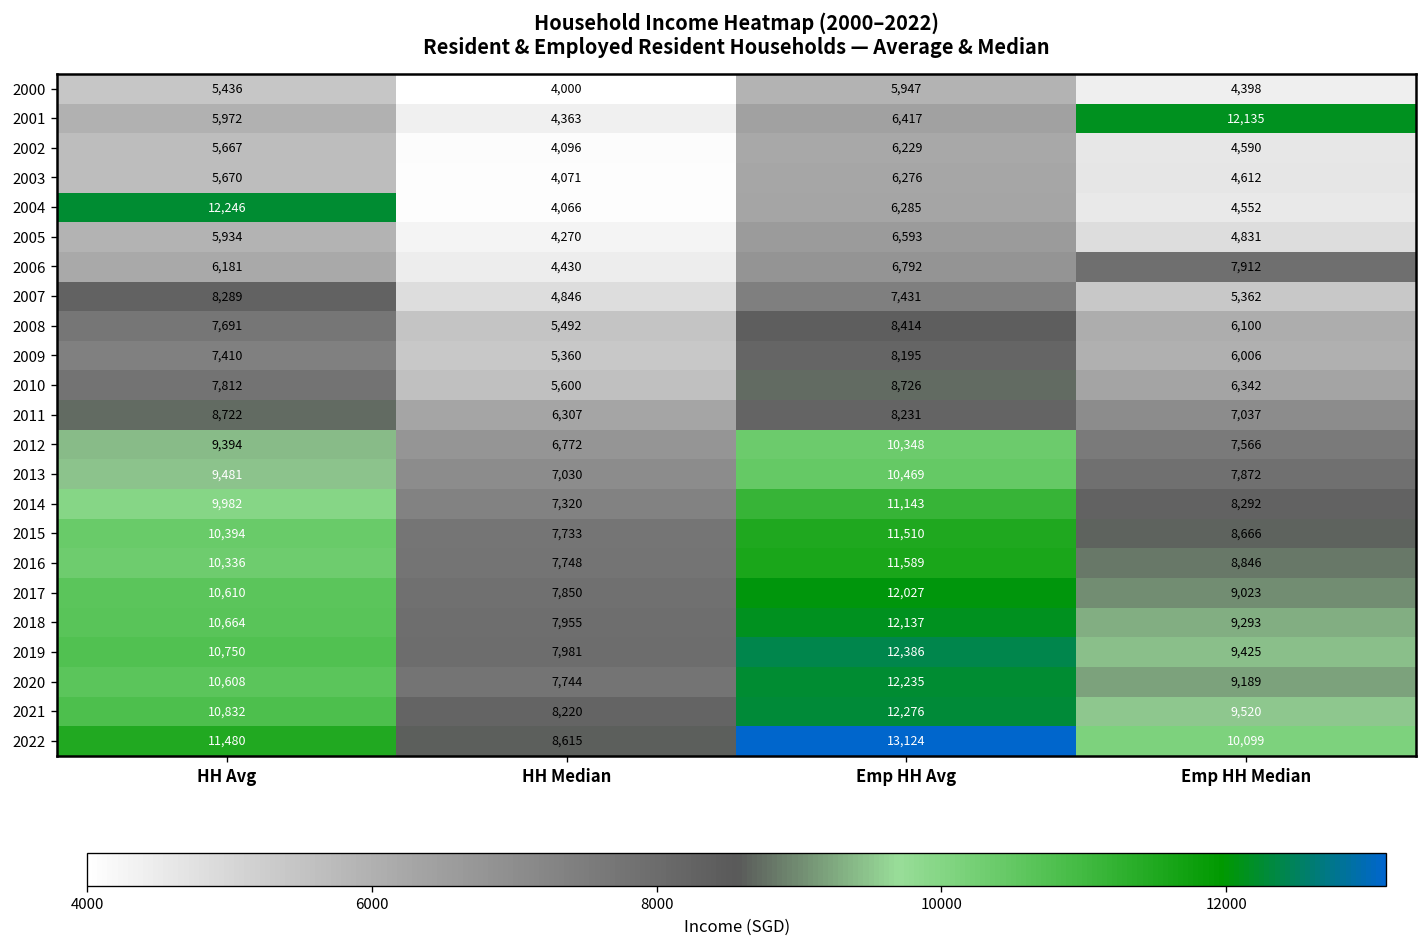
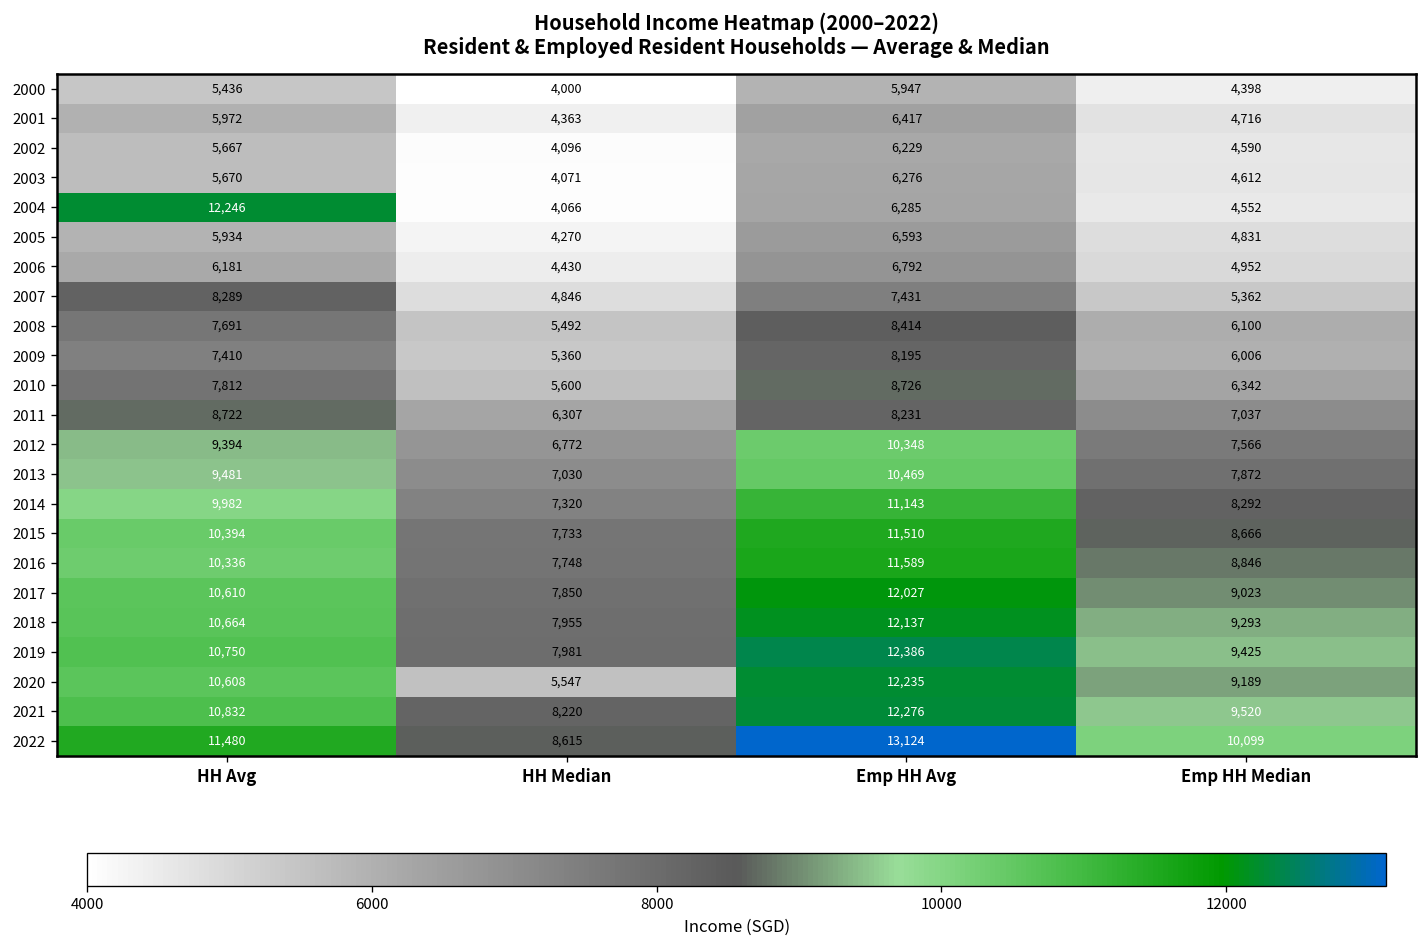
  {
    "2000": {
      "HH Avg": "5,436",
      "HH Median": "4,000",
      "Emp HH Avg": "5,947",
      "Emp HH Median": "4,398"
    },
    "2001": {
      "HH Avg": "5,972",
      "HH Median": "4,363",
      "Emp HH Avg": "6,417",
-     "Emp HH Median": "12,135"
+     "Emp HH Median": "4,716"
    },
    "2002": {
      "HH Avg": "5,667",
      "HH Median": "4,096",
      "Emp HH Avg": "6,229",
      "Emp HH Median": "4,590"
    },
    "2003": {
      "HH Avg": "5,670",
      "HH Median": "4,071",
      "Emp HH Avg": "6,276",
      "Emp HH Median": "4,612"
    },
    "2004": {
      "HH Avg": "12,246",
      "HH Median": "4,066",
      "Emp HH Avg": "6,285",
      "Emp HH Median": "4,552"
    },
    "2005": {
      "HH Avg": "5,934",
      "HH Median": "4,270",
      "Emp HH Avg": "6,593",
      "Emp HH Median": "4,831"
    },
    "2006": {
      "HH Avg": "6,181",
      "HH Median": "4,430",
      "Emp HH Avg": "6,792",
-     "Emp HH Median": "7,912"
+     "Emp HH Median": "4,952"
    },
    "2007": {
      "HH Avg": "8,289",
      "HH Median": "4,846",
      "Emp HH Avg": "7,431",
      "Emp HH Median": "5,362"
    },
    "2008": {
      "HH Avg": "7,691",
      "HH Median": "5,492",
      "Emp HH Avg": "8,414",
      "Emp HH Median": "6,100"
    },
    "2009": {
      "HH Avg": "7,410",
      "HH Median": "5,360",
      "Emp HH Avg": "8,195",
      "Emp HH Median": "6,006"
    },
    "2010": {
      "HH Avg": "7,812",
      "HH Median": "5,600",
      "Emp HH Avg": "8,726",
      "Emp HH Median": "6,342"
    },
    "2011": {
      "HH Avg": "8,722",
      "HH Median": "6,307",
      "Emp HH Avg": "8,231",
      "Emp HH Median": "7,037"
    },
    "2012": {
      "HH Avg": "9,394",
      "HH Median": "6,772",
      "Emp HH Avg": "10,348",
      "Emp HH Median": "7,566"
    },
    "2013": {
      "HH Avg": "9,481",
      "HH Median": "7,030",
      "Emp HH Avg": "10,469",
      "Emp HH Median": "7,872"
    },
    "2014": {
      "HH Avg": "9,982",
      "HH Median": "7,320",
      "Emp HH Avg": "11,143",
      "Emp HH Median": "8,292"
    },
    "2015": {
      "HH Avg": "10,394",
      "HH Median": "7,733",
      "Emp HH Avg": "11,510",
      "Emp HH Median": "8,666"
    },
    "2016": {
      "HH Avg": "10,336",
      "HH Median": "7,748",
      "Emp HH Avg": "11,589",
      "Emp HH Median": "8,846"
    },
    "2017": {
      "HH Avg": "10,610",
      "HH Median": "7,850",
      "Emp HH Avg": "12,027",
      "Emp HH Median": "9,023"
    },
    "2018": {
      "HH Avg": "10,664",
      "HH Median": "7,955",
      "Emp HH Avg": "12,137",
      "Emp HH Median": "9,293"
    },
    "2019": {
      "HH Avg": "10,750",
      "HH Median": "7,981",
      "Emp HH Avg": "12,386",
      "Emp HH Median": "9,425"
    },
    "2020": {
      "HH Avg": "10,608",
-     "HH Median": "7,744",
+     "HH Median": "5,547",
      "Emp HH Avg": "12,235",
      "Emp HH Median": "9,189"
    },
    "2021": {
      "HH Avg": "10,832",
      "HH Median": "8,220",
      "Emp HH Avg": "12,276",
      "Emp HH Median": "9,520"
    },
    "2022": {
      "HH Avg": "11,480",
      "HH Median": "8,615",
      "Emp HH Avg": "13,124",
      "Emp HH Median": "10,099"
    }
  }
